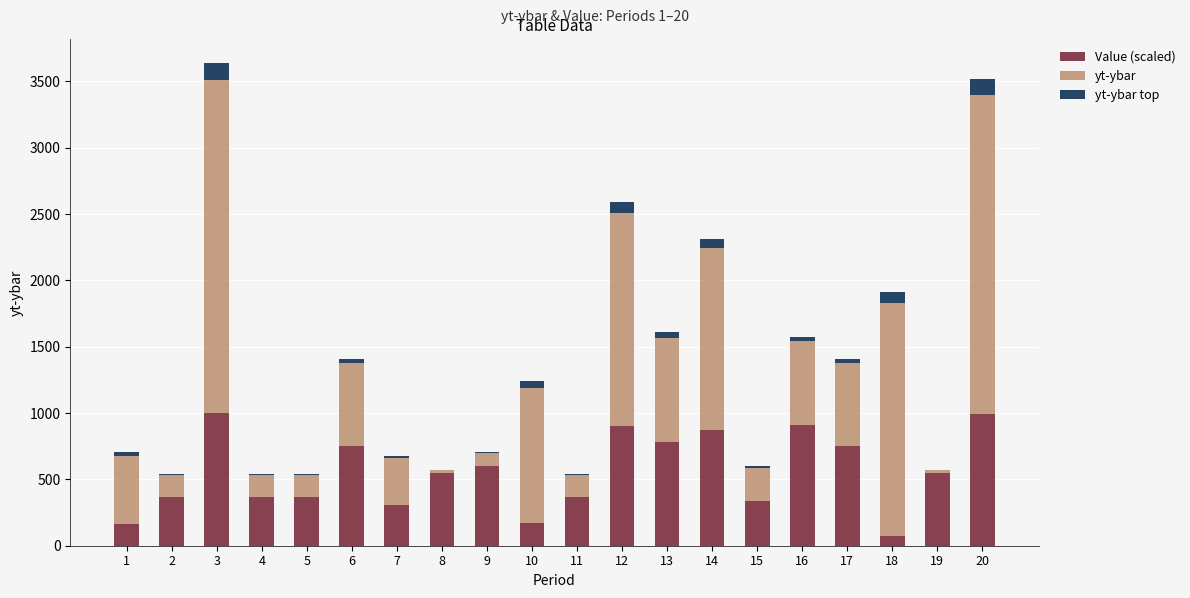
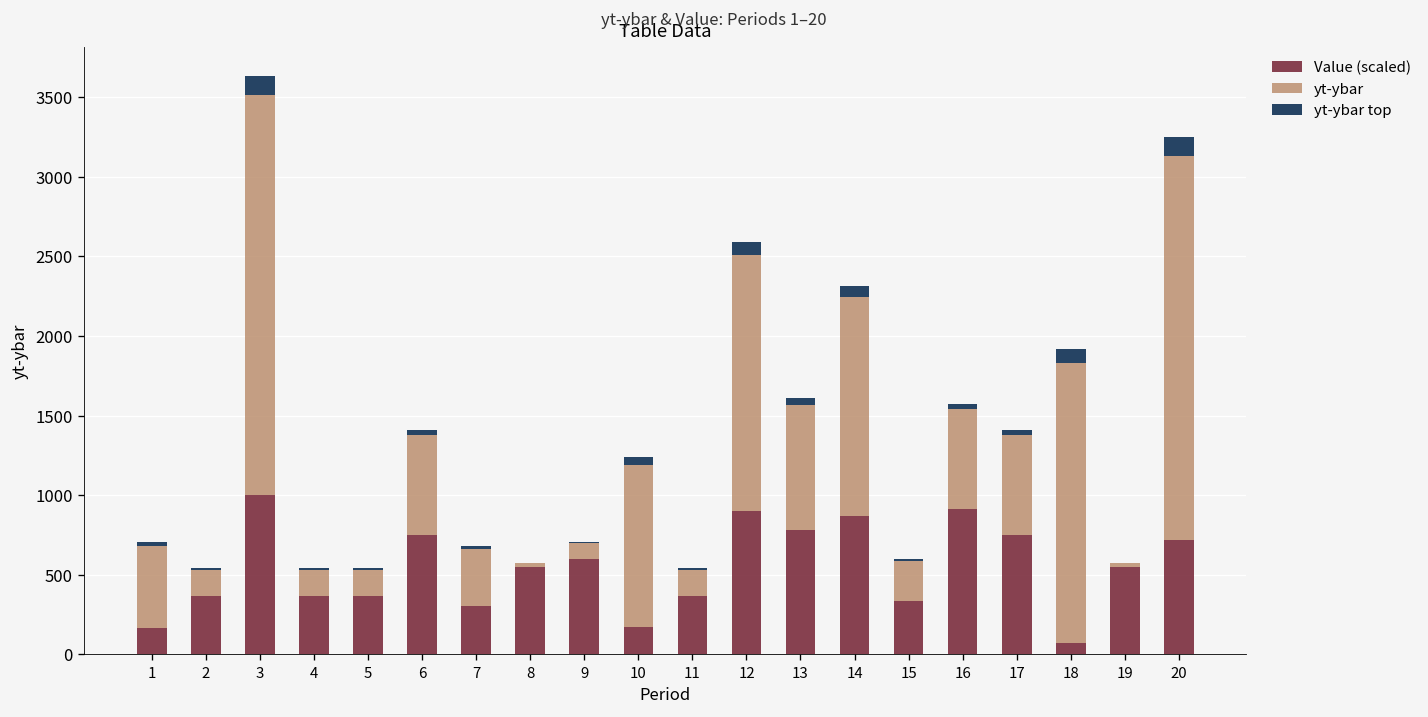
  {
    "Value (scaled)": {
      "1": 160,
      "2": 360,
      "3": 1000,
      "4": 360,
      "5": 360,
      "6": 750,
      "7": 300,
      "8": 550,
      "9": 600,
      "10": 170,
      "11": 360,
      "12": 900,
      "13": 780,
      "14": 870,
      "15": 330,
      "16": 910,
      "17": 750,
      "18": 70,
      "19": 550,
-     "20": 990
+     "20": 720
    },
    "yt-ybar": {
      "1": 520,
      "2": 170,
      "3": 2510,
      "4": 170,
      "5": 170,
      "6": 630,
      "7": 360,
      "8": 30,
      "9": 100,
      "10": 1020,
      "11": 170,
      "12": 1610,
      "13": 790,
      "14": 1370,
      "15": 250,
      "16": 630,
      "17": 630,
      "18": 1760,
      "19": 30,
      "20": 2410
    },
    "yt-ybar top": {
      "1": 30,
      "3": 130,
      "6": 30,
      "10": 50,
      "12": 80,
      "13": 40,
      "14": 70,
      "16": 30,
      "17": 30,
      "18": 90,
      "20": 120
    }
  }
